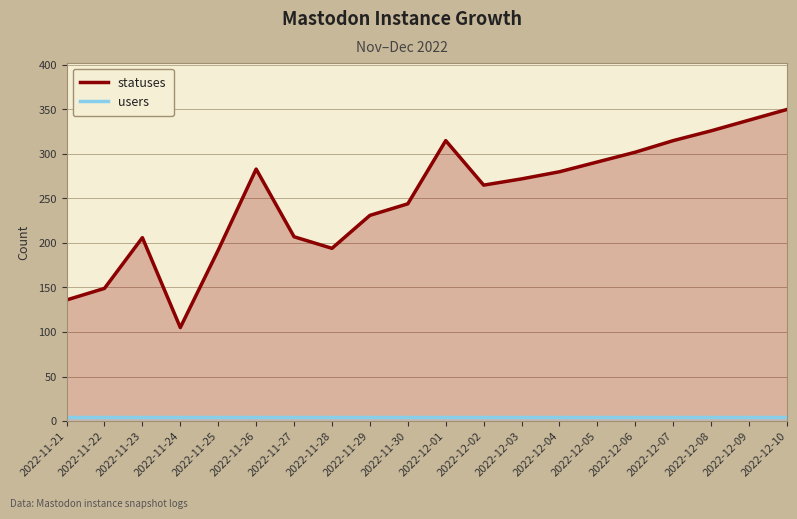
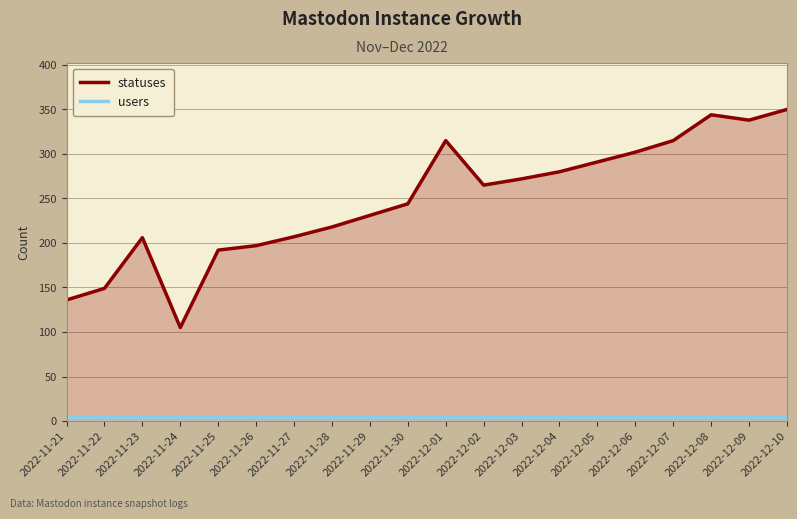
  {
    "statuses": {
      "2022-11-21": 140,
      "2022-11-22": 150,
      "2022-11-23": 210,
      "2022-11-24": 110,
      "2022-11-25": 190,
-     "2022-11-26": 280,
+     "2022-11-26": 200,
      "2022-11-27": 210,
-     "2022-11-28": 190,
+     "2022-11-28": 220,
      "2022-11-29": 230,
      "2022-11-30": 240,
      "2022-12-01": 320,
      "2022-12-02": 270,
      "2022-12-03": 270,
      "2022-12-04": 280,
      "2022-12-05": 290,
      "2022-12-06": 300,
      "2022-12-07": 320,
-     "2022-12-08": 330,
+     "2022-12-08": 340,
      "2022-12-09": 340,
      "2022-12-10": 350
    },
    "users": {
      "2022-11-21": 10,
      "2022-11-22": 10,
      "2022-11-23": 10,
      "2022-11-24": 10,
      "2022-11-25": 10,
      "2022-11-26": 10,
      "2022-11-27": 10,
      "2022-11-28": 10,
      "2022-11-29": 10,
      "2022-11-30": 10,
      "2022-12-01": 10,
      "2022-12-02": 10,
      "2022-12-03": 10,
      "2022-12-04": 10,
      "2022-12-05": 10,
      "2022-12-06": 10,
      "2022-12-07": 10,
      "2022-12-08": 10,
      "2022-12-09": 10,
      "2022-12-10": 10
    }
  }
